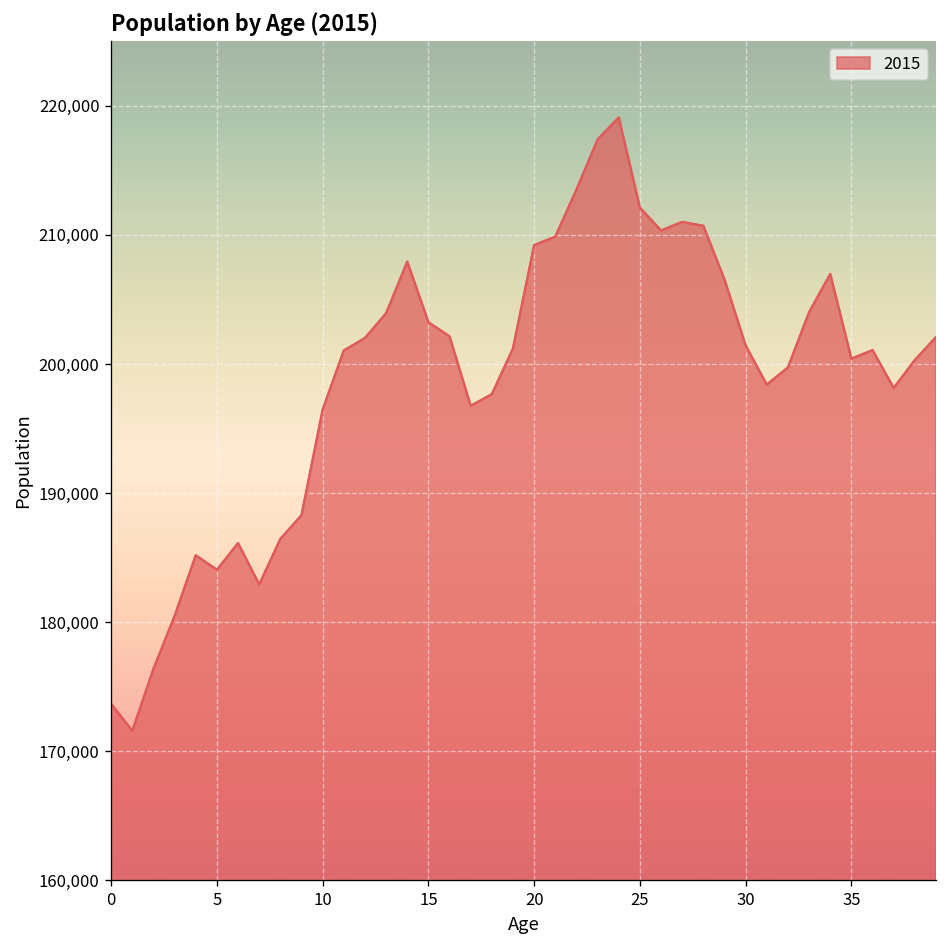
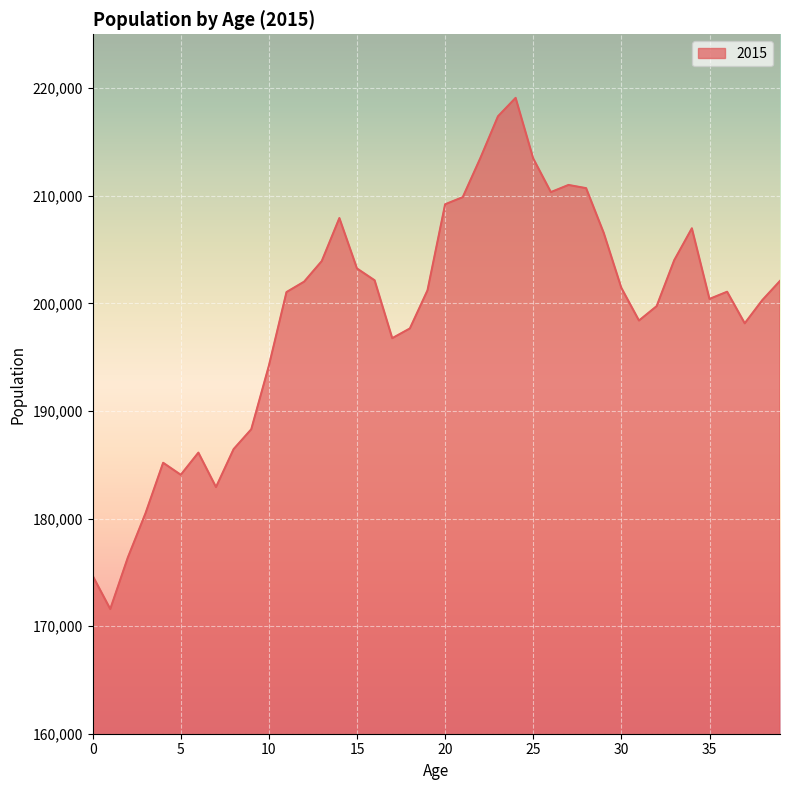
  {
-   "0": "173,700",
+   "0": "174,700",
    "5": "184,100",
-   "10": "196,500",
+   "10": "194,200",
    "15": "203,200",
    "20": "209,200",
-   "25": "212,100",
+   "25": "213,500",
    "30": "201,400",
    "35": "200,400"
  }
